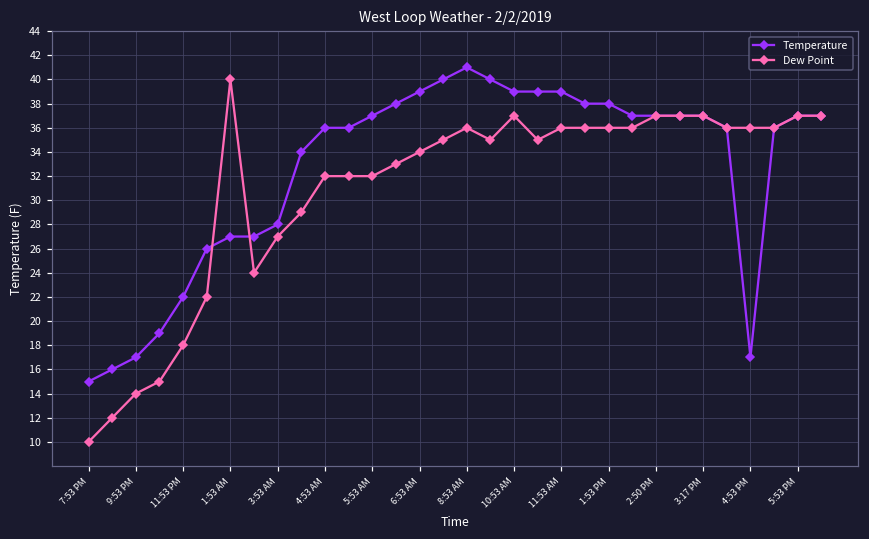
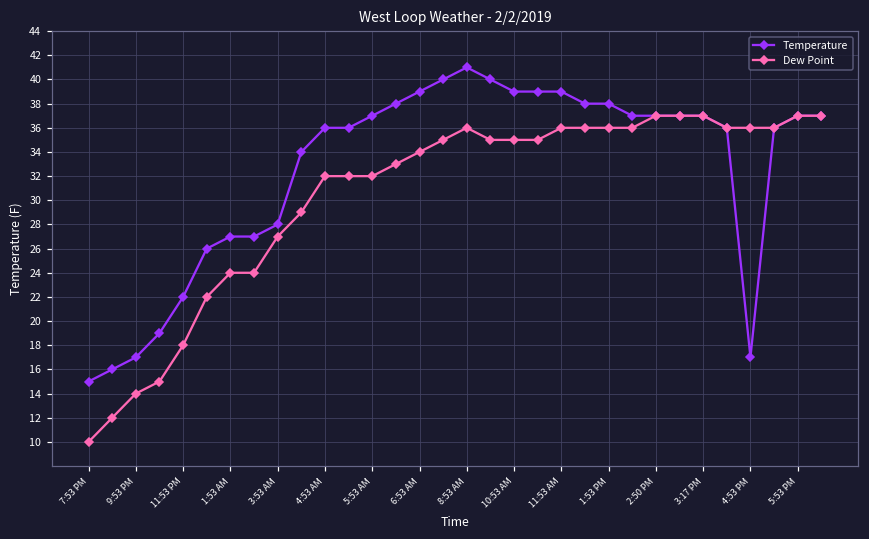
  {
    "Temperature": {
      "7:53 PM": 15,
      "9:53 PM": 17,
      "11:53 PM": 22,
      "1:53 AM": 27,
      "3:53 AM": 28,
      "4:53 AM": 36,
      "5:53 AM": 37,
      "6:53 AM": 39,
      "8:53 AM": 41,
      "10:53 AM": 39,
      "11:53 AM": 39,
      "1:53 PM": 38,
      "4:53 PM": 17
    },
    "Dew Point": {
      "7:53 PM": 10,
      "9:53 PM": 14,
      "11:53 PM": 18,
-     "1:53 AM": 40,
+     "1:53 AM": 24,
      "3:53 AM": 27,
      "4:53 AM": 32,
      "5:53 AM": 32,
      "6:53 AM": 34,
      "8:53 AM": 36,
-     "10:53 AM": 37,
+     "10:53 AM": 35,
      "11:53 AM": 36,
      "1:53 PM": 36,
      "4:53 PM": 36
    }
  }
